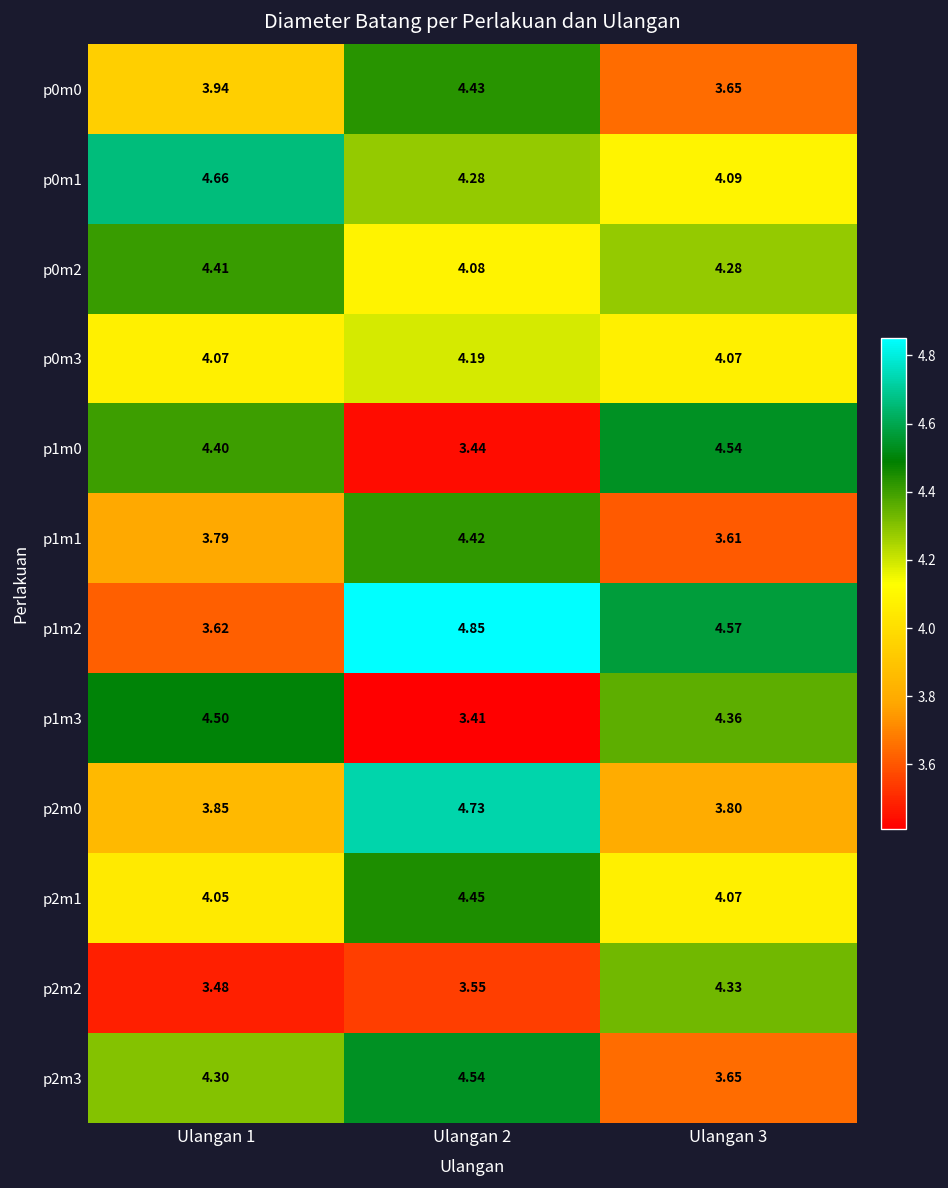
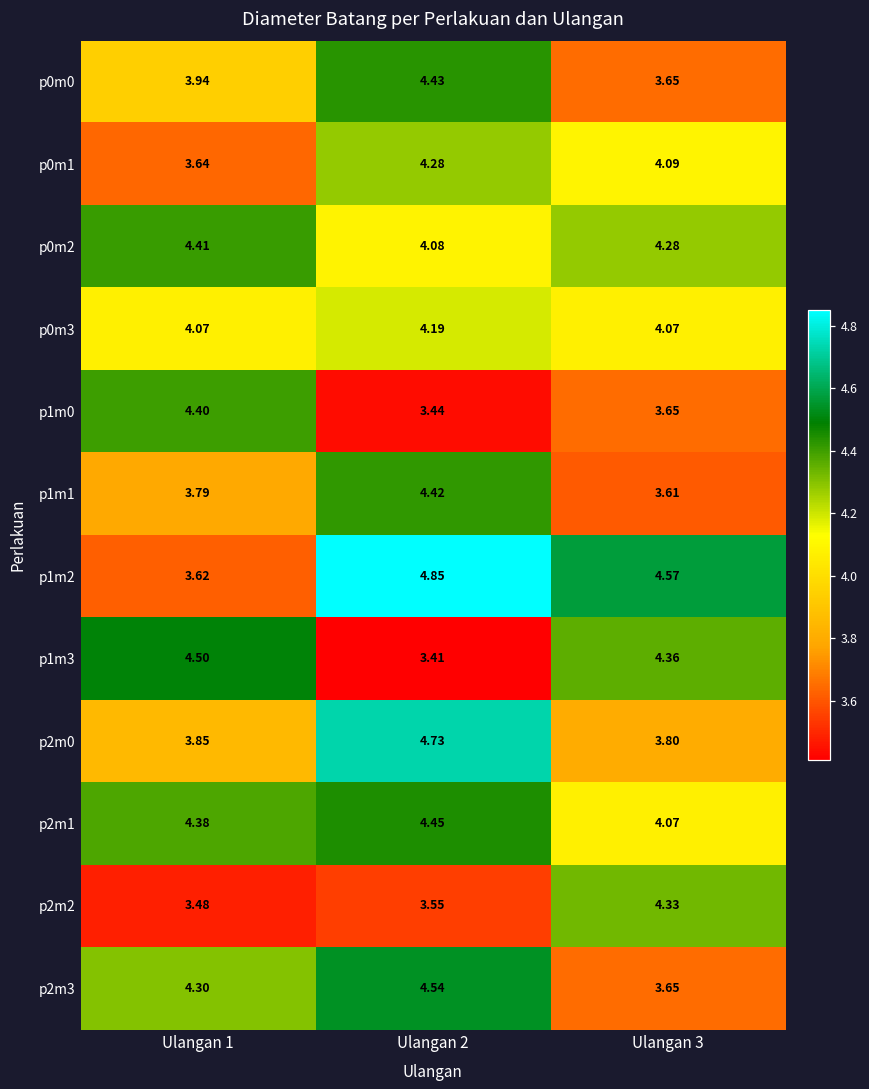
  {
    "p0m0": {
      "Ulangan 1": 3.94,
      "Ulangan 2": 4.43,
      "Ulangan 3": 3.65
    },
    "p0m1": {
-     "Ulangan 1": 4.66,
+     "Ulangan 1": 3.64,
      "Ulangan 2": 4.28,
      "Ulangan 3": 4.09
    },
    "p0m2": {
      "Ulangan 1": 4.41,
      "Ulangan 2": 4.08,
      "Ulangan 3": 4.28
    },
    "p0m3": {
      "Ulangan 1": 4.07,
      "Ulangan 2": 4.19,
      "Ulangan 3": 4.07
    },
    "p1m0": {
      "Ulangan 1": 4.40,
      "Ulangan 2": 3.44,
-     "Ulangan 3": 4.54
+     "Ulangan 3": 3.65
    },
    "p1m1": {
      "Ulangan 1": 3.79,
      "Ulangan 2": 4.42,
      "Ulangan 3": 3.61
    },
    "p1m2": {
      "Ulangan 1": 3.62,
      "Ulangan 2": 4.85,
      "Ulangan 3": 4.57
    },
    "p1m3": {
      "Ulangan 1": 4.50,
      "Ulangan 2": 3.41,
      "Ulangan 3": 4.36
    },
    "p2m0": {
      "Ulangan 1": 3.85,
      "Ulangan 2": 4.73,
      "Ulangan 3": 3.80
    },
    "p2m1": {
-     "Ulangan 1": 4.05,
+     "Ulangan 1": 4.38,
      "Ulangan 2": 4.45,
      "Ulangan 3": 4.07
    },
    "p2m2": {
      "Ulangan 1": 3.48,
      "Ulangan 2": 3.55,
      "Ulangan 3": 4.33
    },
    "p2m3": {
      "Ulangan 1": 4.30,
      "Ulangan 2": 4.54,
      "Ulangan 3": 3.65
    }
  }
